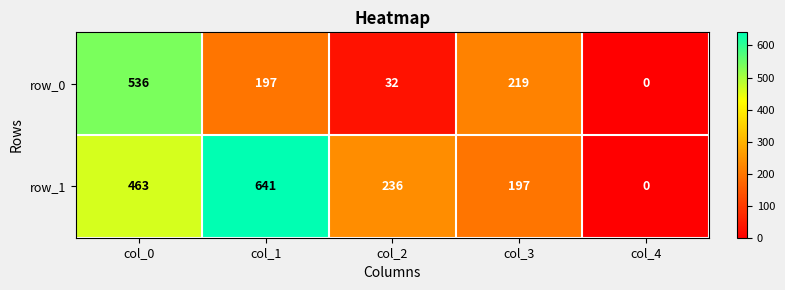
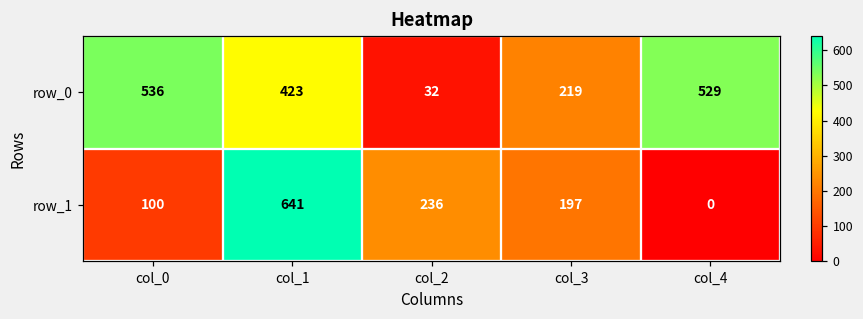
  {
    "row_0": {
      "col_0": 536,
-     "col_1": 197,
+     "col_1": 423,
      "col_2": 32,
      "col_3": 219,
-     "col_4": 0
+     "col_4": 529
    },
    "row_1": {
-     "col_0": 463,
+     "col_0": 100,
      "col_1": 641,
      "col_2": 236,
      "col_3": 197,
      "col_4": 0
    }
  }
